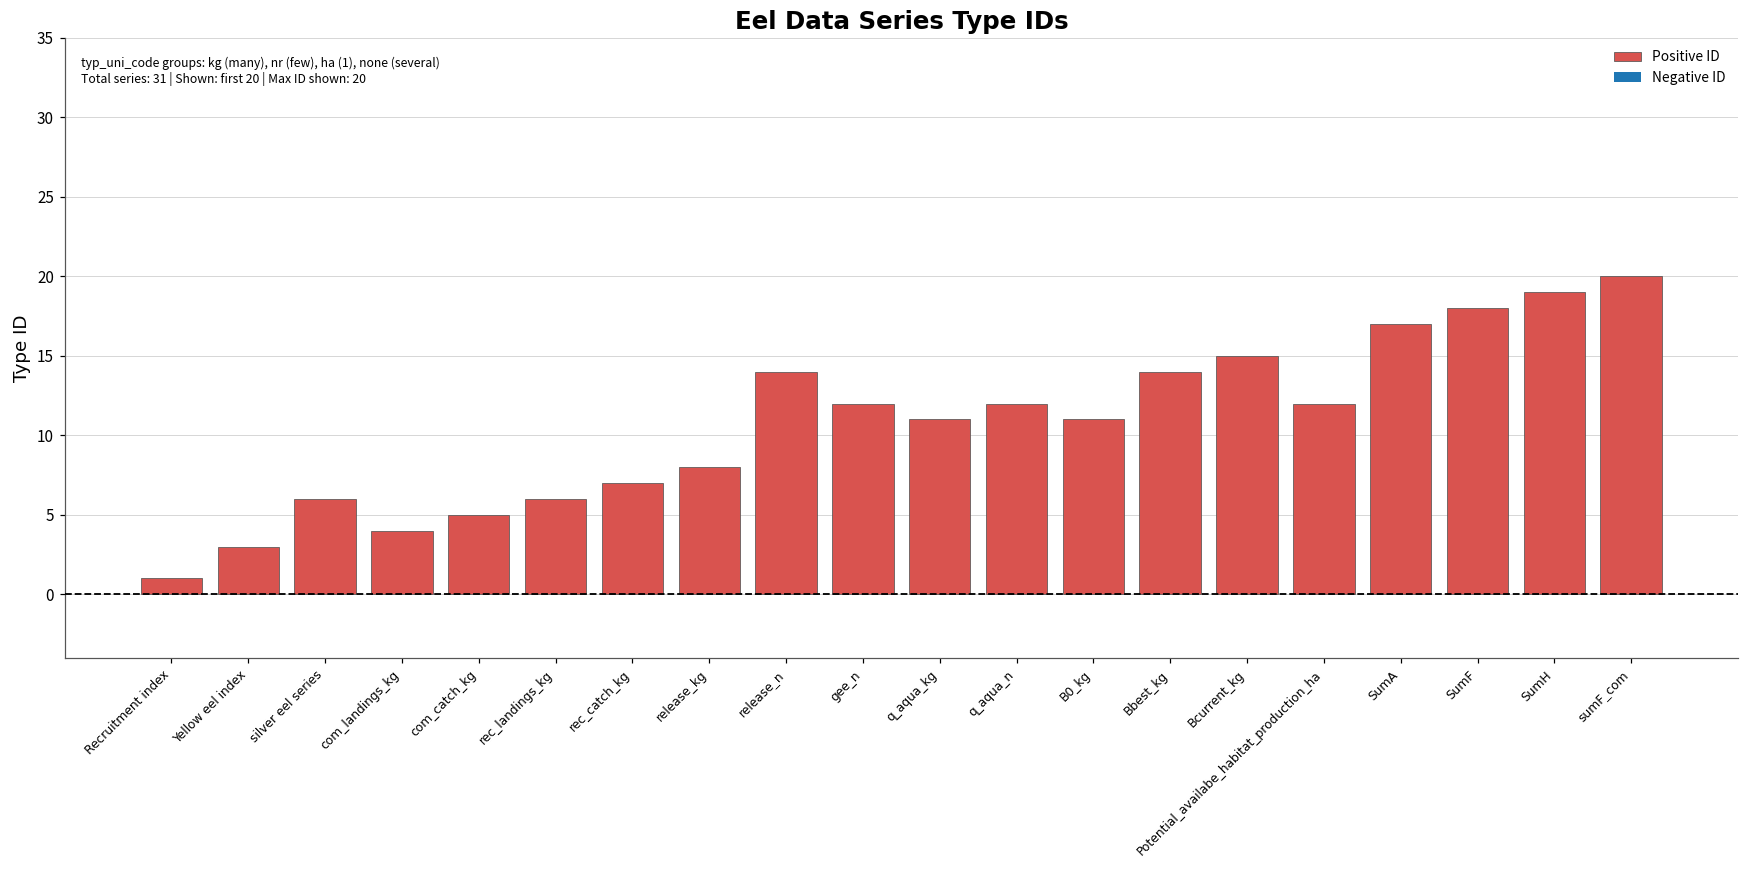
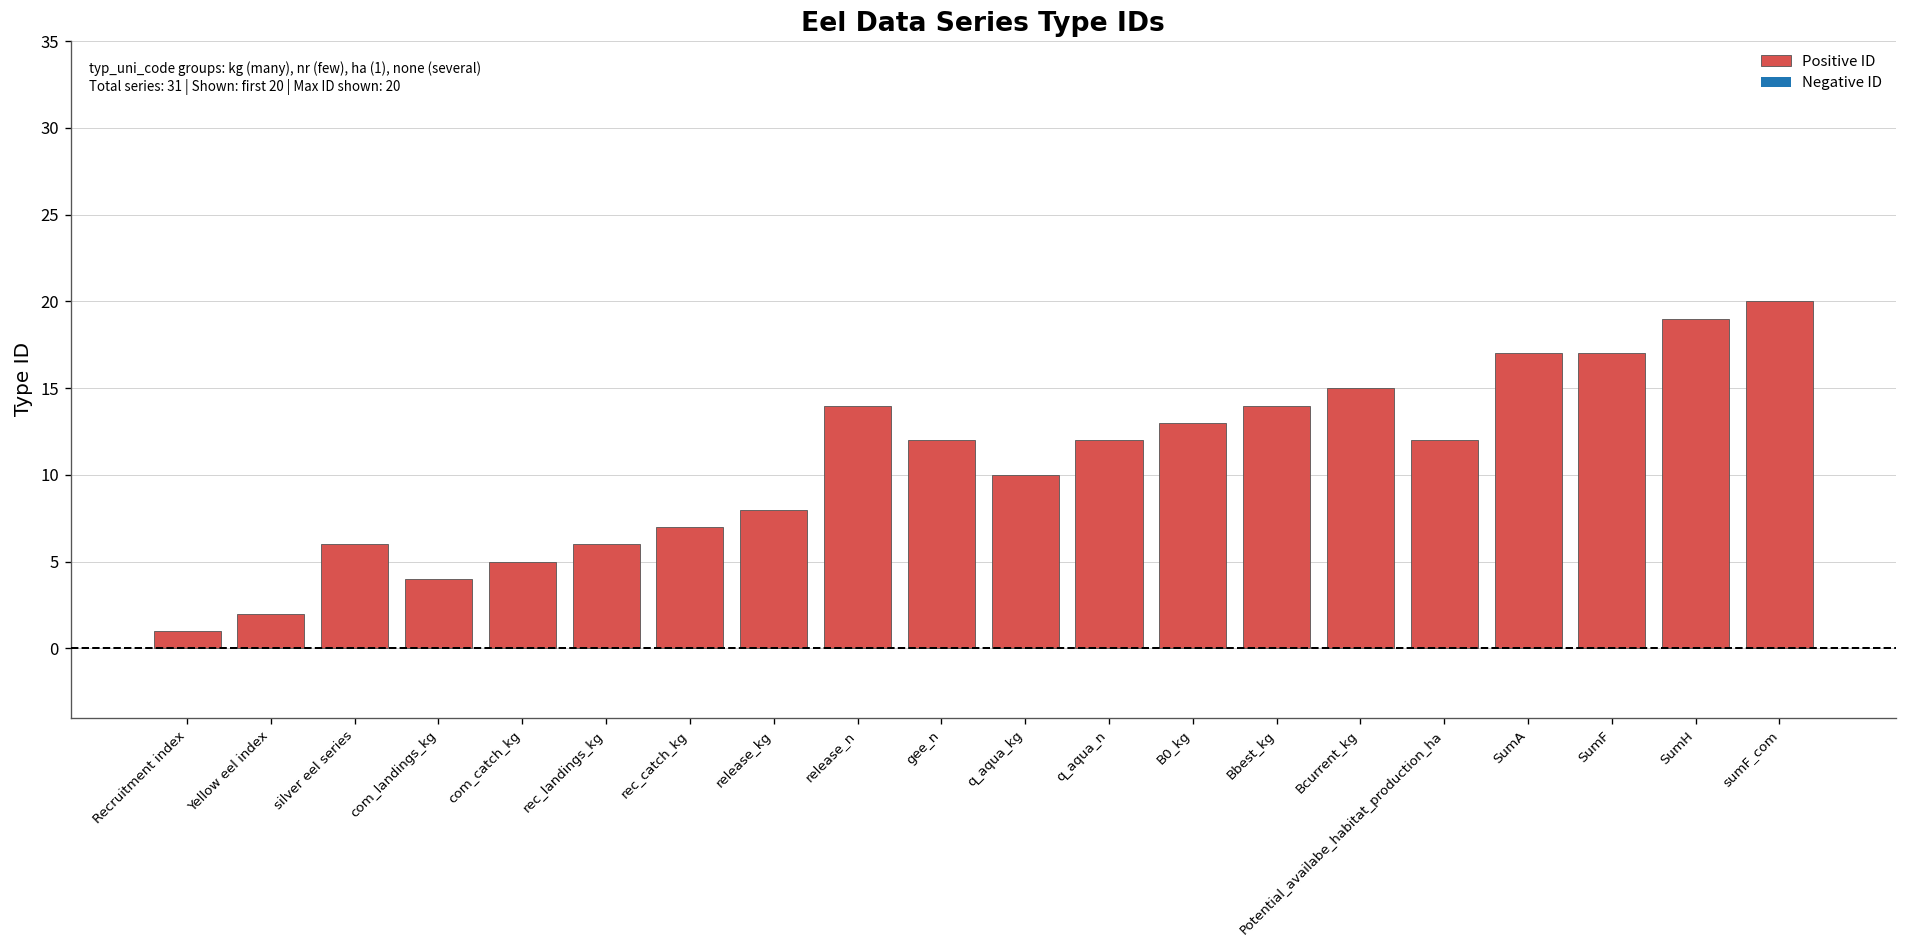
  {
    "Recruitment index": 1,
-   "Yellow eel index": 3,
+   "Yellow eel index": 2,
    "silver eel series": 6,
    "com_landings_kg": 4,
    "com_catch_kg": 5,
    "rec_landings_kg": 6,
    "rec_catch_kg": 7,
    "release_kg": 8,
    "release_n": 14,
    "gee_n": 12,
-   "q_aqua_kg": 11,
+   "q_aqua_kg": 10,
    "q_aqua_n": 12,
-   "B0_kg": 11,
+   "B0_kg": 13,
    "Bbest_kg": 14,
    "Bcurrent_kg": 15,
    "Potential_availabe_habitat_production_ha": 12,
    "SumA": 17,
-   "SumF": 18,
+   "SumF": 17,
    "SumH": 19,
    "sumF_com": 20
  }
